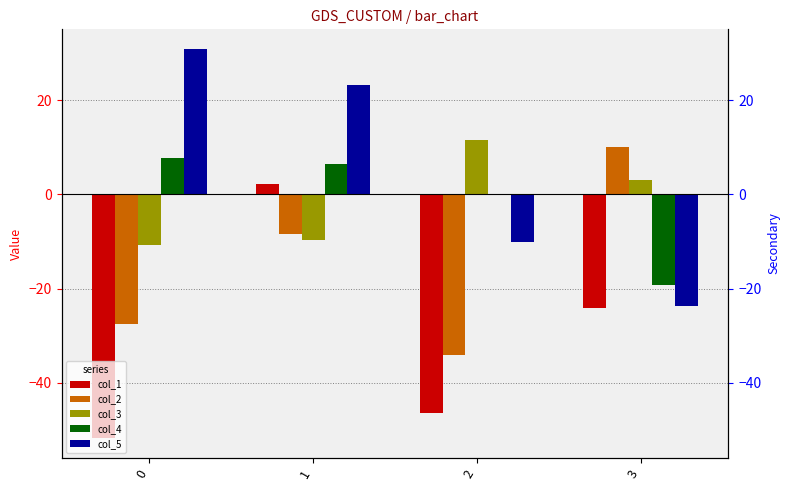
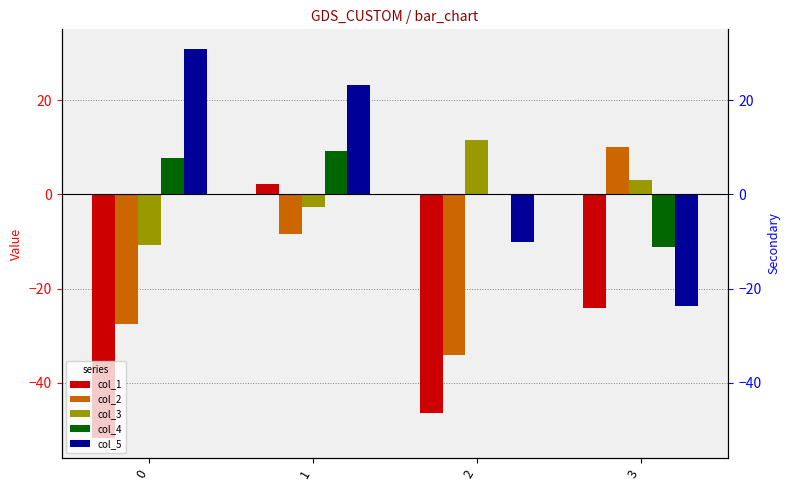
  {
    "col_1": {
      "1": 2,
      "2": -47,
      "3": -24
    },
    "col_2": {
      "0": -27,
      "1": -8,
      "2": -34,
      "3": 10
    },
    "col_3": {
      "0": -11,
-     "1": -10,
+     "1": -3,
      "2": 12,
      "3": 3
    },
    "col_4": {
      "0": 8,
-     "1": 6,
-     "3": -19
+     "1": 9,
+     "3": -11
    },
    "col_5": {
      "0": 31,
      "1": 23,
      "2": -10,
      "3": -24
    }
  }
